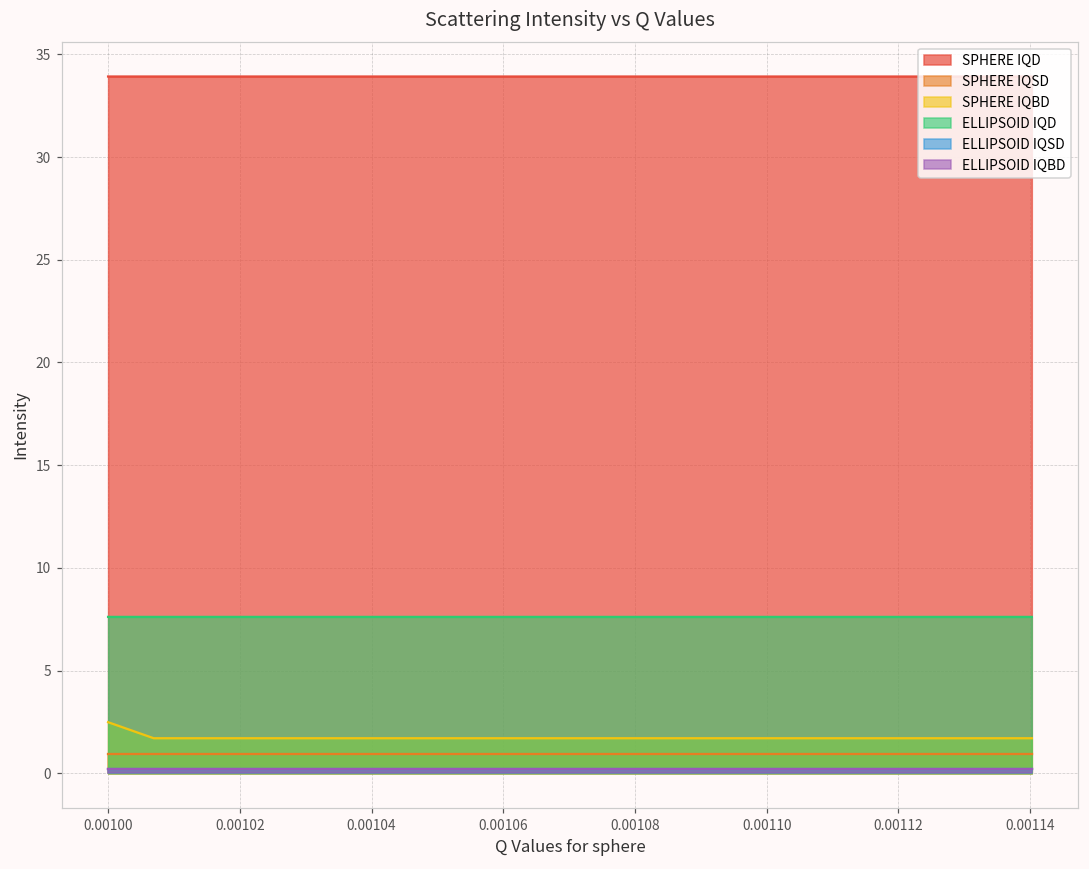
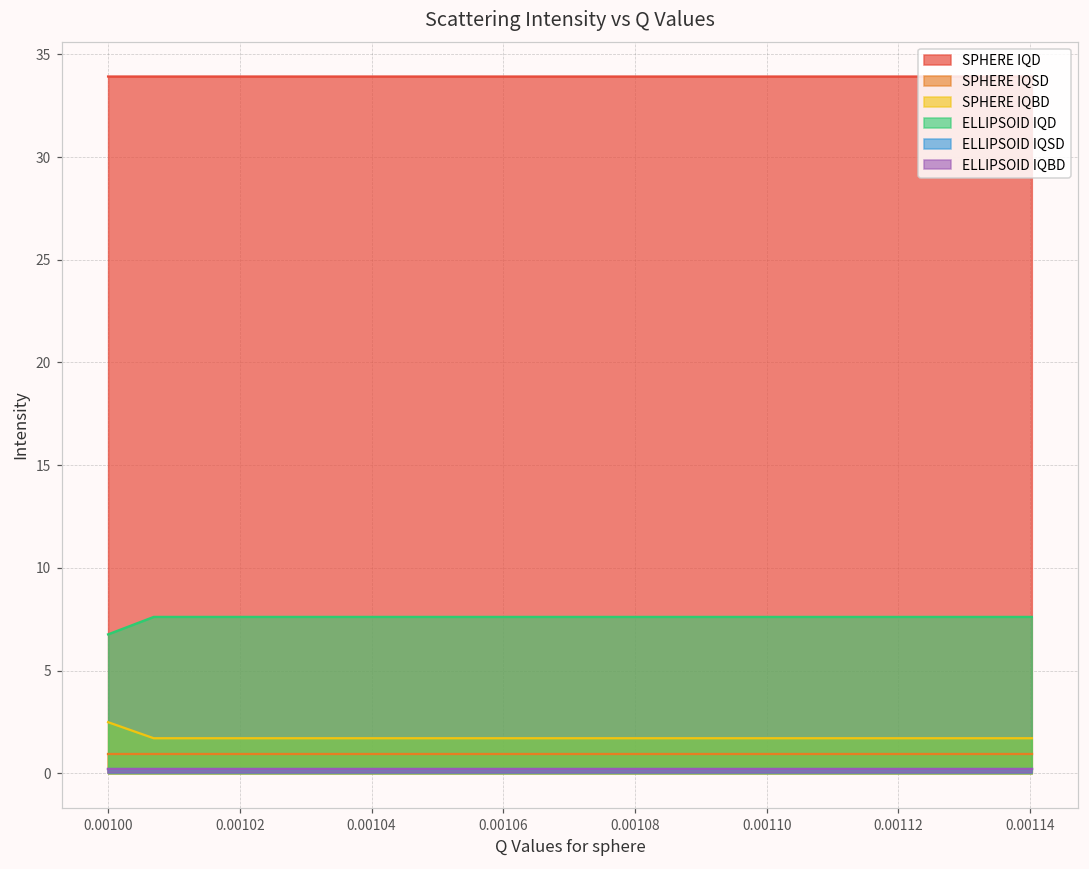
  {
    "SPHERE IQBD": {
      "0.00100": 2.5
    },
    "ELLIPSOID IQD": {
-     "0.00100": 7.6
+     "0.00100": 6.8
    },
    "ELLIPSOID IQBD": {
      "0.00100": 0.2
    }
  }
